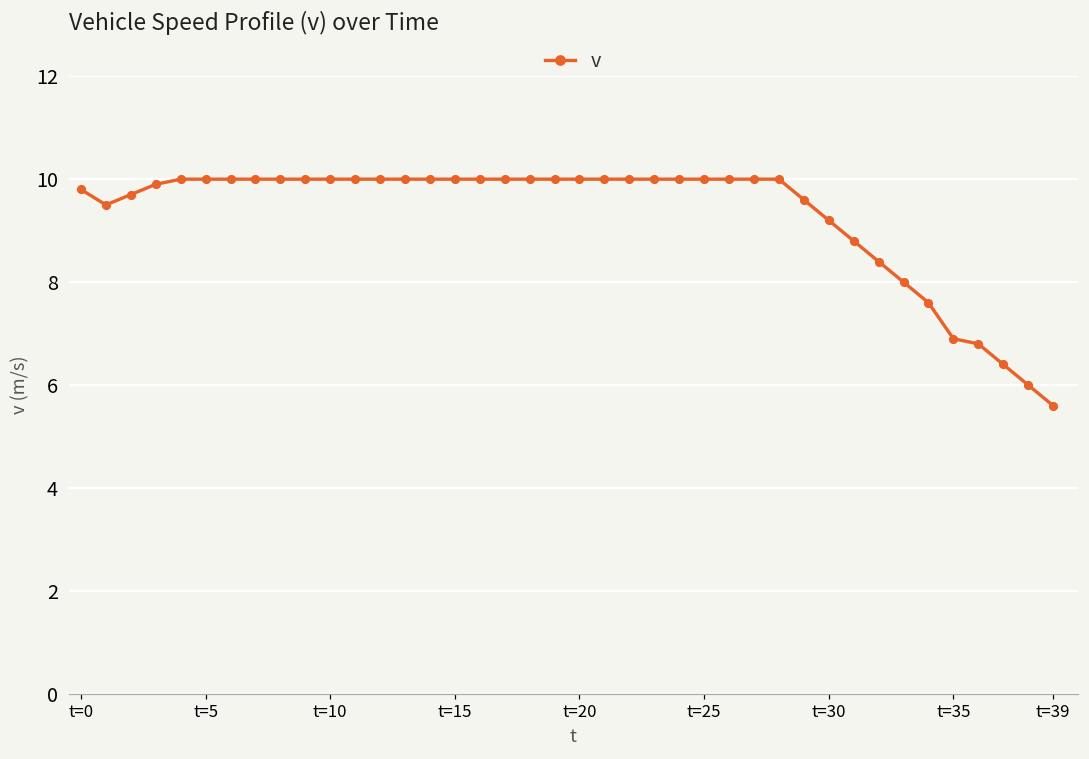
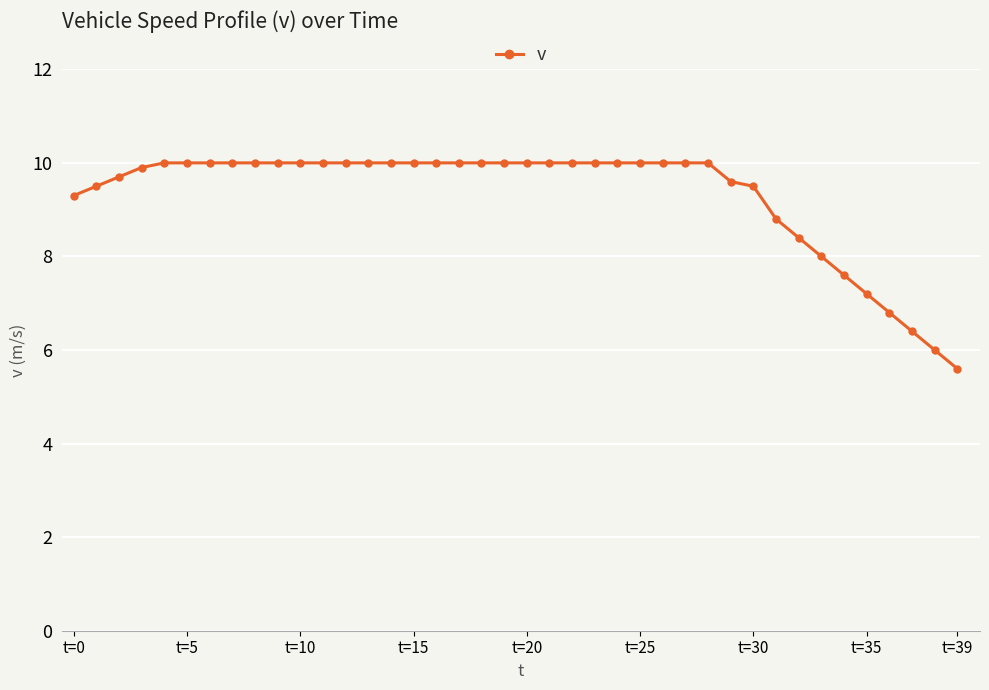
  {
-   "t=0": 9.8,
+   "t=0": 9.3,
    "t=5": 10.0,
    "t=10": 10.0,
    "t=15": 10.0,
    "t=20": 10.0,
    "t=25": 10.0,
-   "t=30": 9.2,
-   "t=35": 6.9,
+   "t=30": 9.5,
+   "t=35": 7.2,
    "t=39": 5.6
  }
